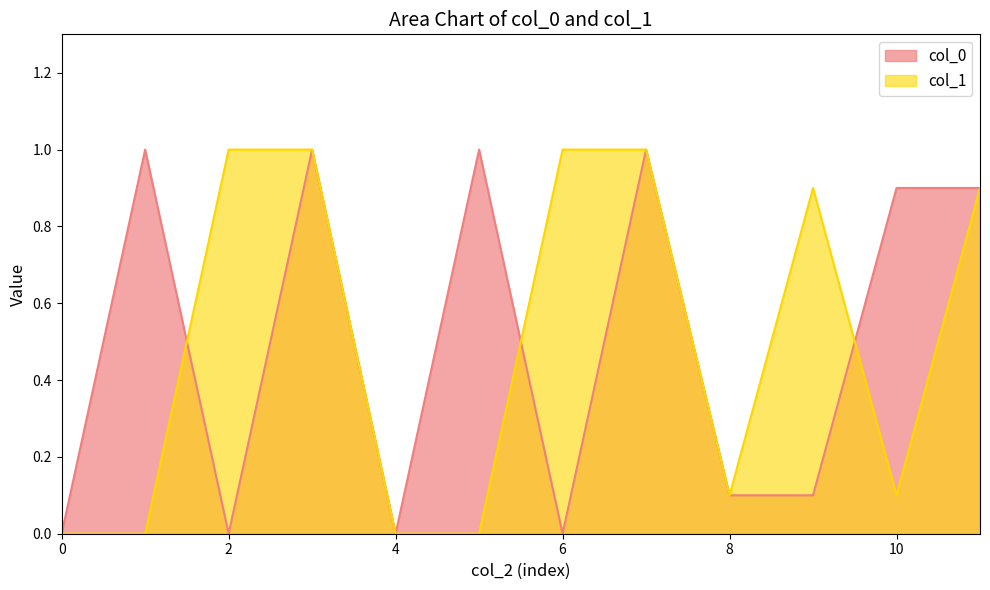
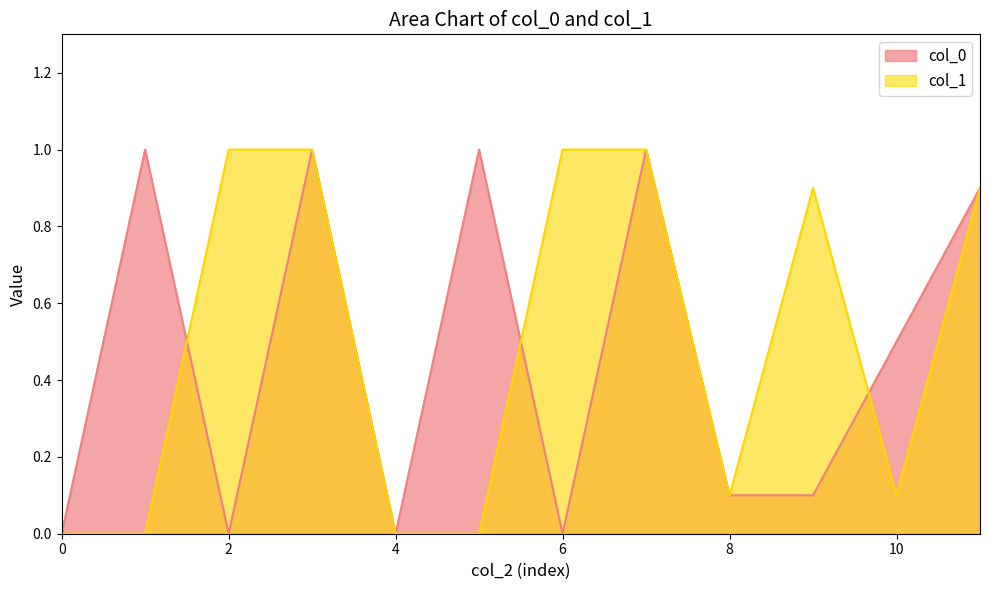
  {
    "col_0": {
      "2": 0.0,
      "6": 0.0,
-     "10": 0.9
+     "10": 0.5
    },
    "col_1": {
      "2": 1.0,
      "6": 1.0,
      "10": 0.1
    }
  }
